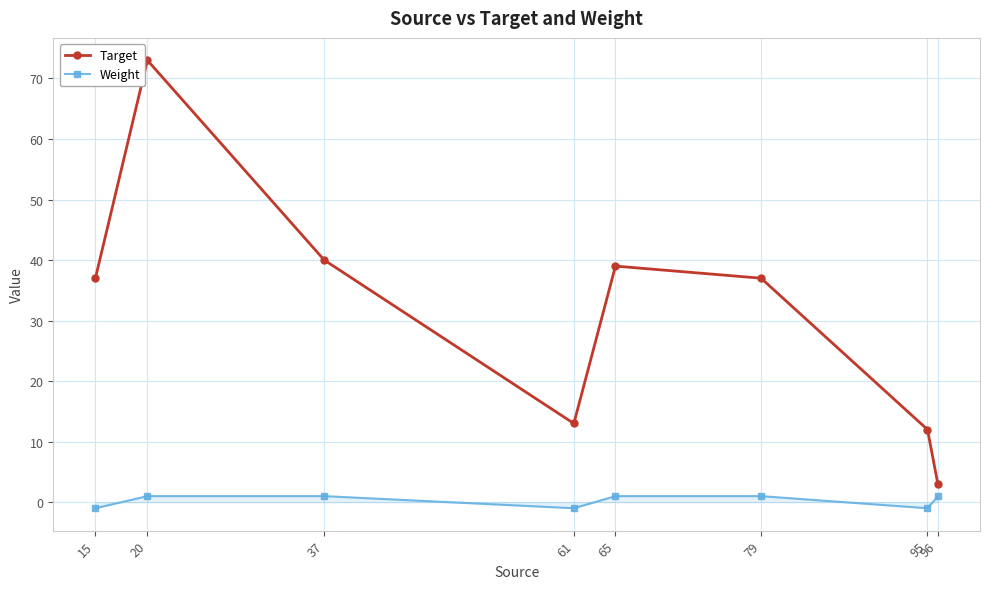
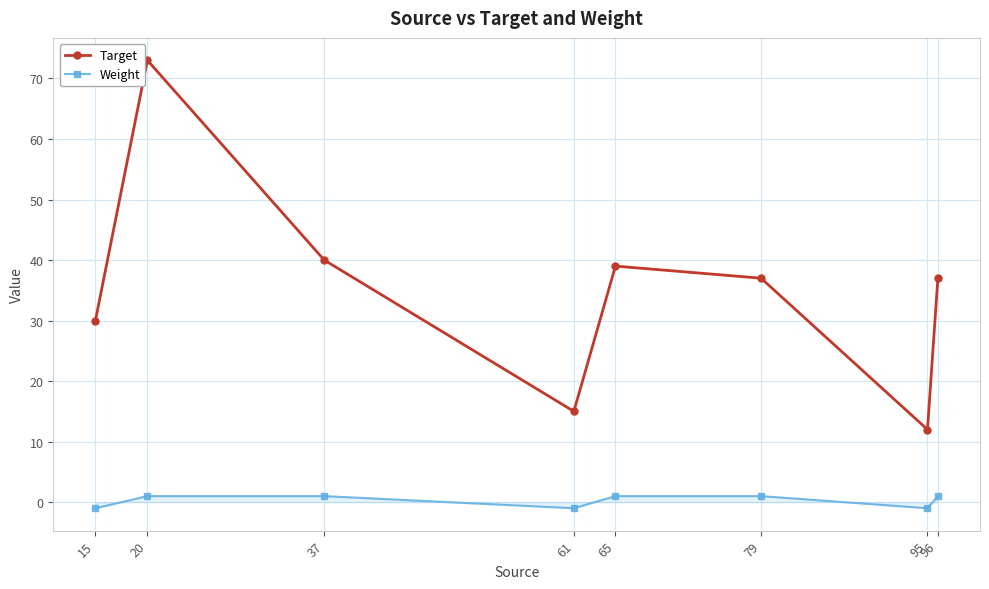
  {
    "Target": {
-     "15": 37,
+     "15": 30,
      "20": 73,
      "37": 40,
-     "61": 13,
+     "61": 15,
      "65": 39,
      "79": 37,
      "95": 12,
-     "96": 3
+     "96": 37
    }
  }
